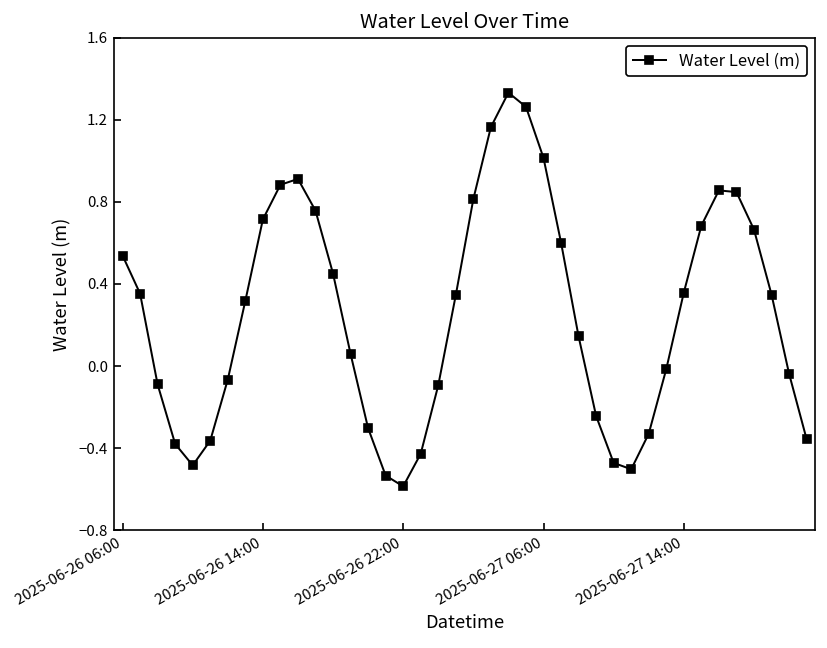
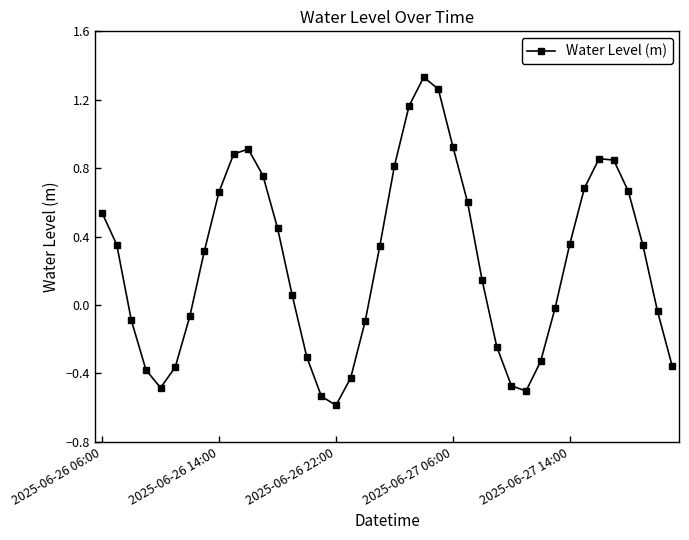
  {
    "2025-06-26 06:00": 0.54,
-   "2025-06-26 14:00": 0.71,
+   "2025-06-26 14:00": 0.66,
    "2025-06-26 22:00": -0.59,
-   "2025-06-27 06:00": 1.01,
+   "2025-06-27 06:00": 0.93,
    "2025-06-27 14:00": 0.36
  }
